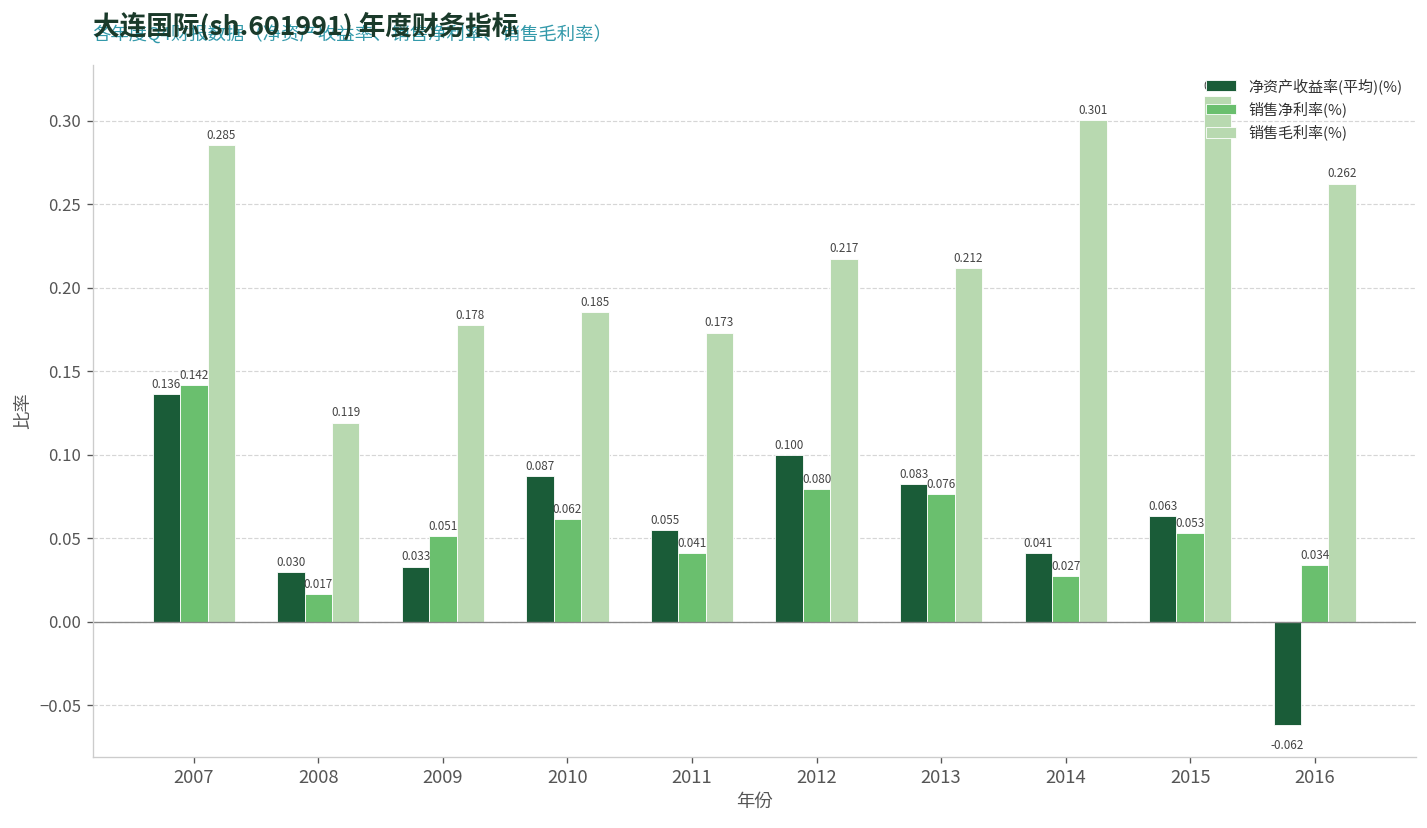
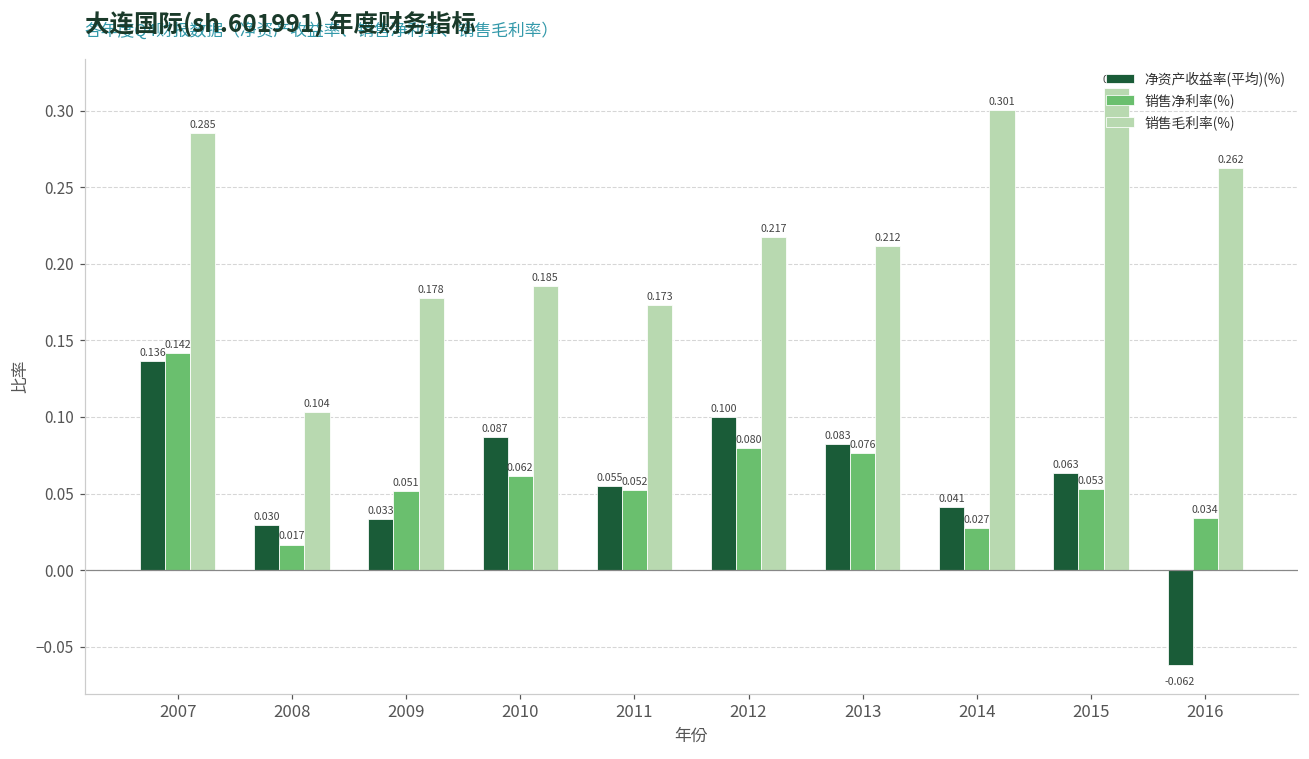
  {
    "净资产收益率(平均)(%)": {
      "2007": 0.136,
      "2008": 0.030,
      "2009": 0.033,
      "2010": 0.087,
      "2011": 0.055,
      "2012": 0.100,
      "2013": 0.083,
      "2014": 0.041,
      "2015": 0.063,
      "2016": -0.062
    },
    "销售净利率(%)": {
      "2007": 0.142,
      "2008": 0.017,
      "2009": 0.051,
      "2010": 0.062,
-     "2011": 0.041,
+     "2011": 0.052,
      "2012": 0.080,
      "2013": 0.076,
      "2014": 0.027,
      "2015": 0.053,
      "2016": 0.034
    },
    "销售毛利率(%)": {
      "2007": 0.285,
-     "2008": 0.119,
+     "2008": 0.104,
      "2009": 0.178,
      "2010": 0.185,
      "2011": 0.173,
      "2012": 0.217,
      "2013": 0.212,
      "2014": 0.301,
      "2015": 0.315,
      "2016": 0.262
    }
  }
